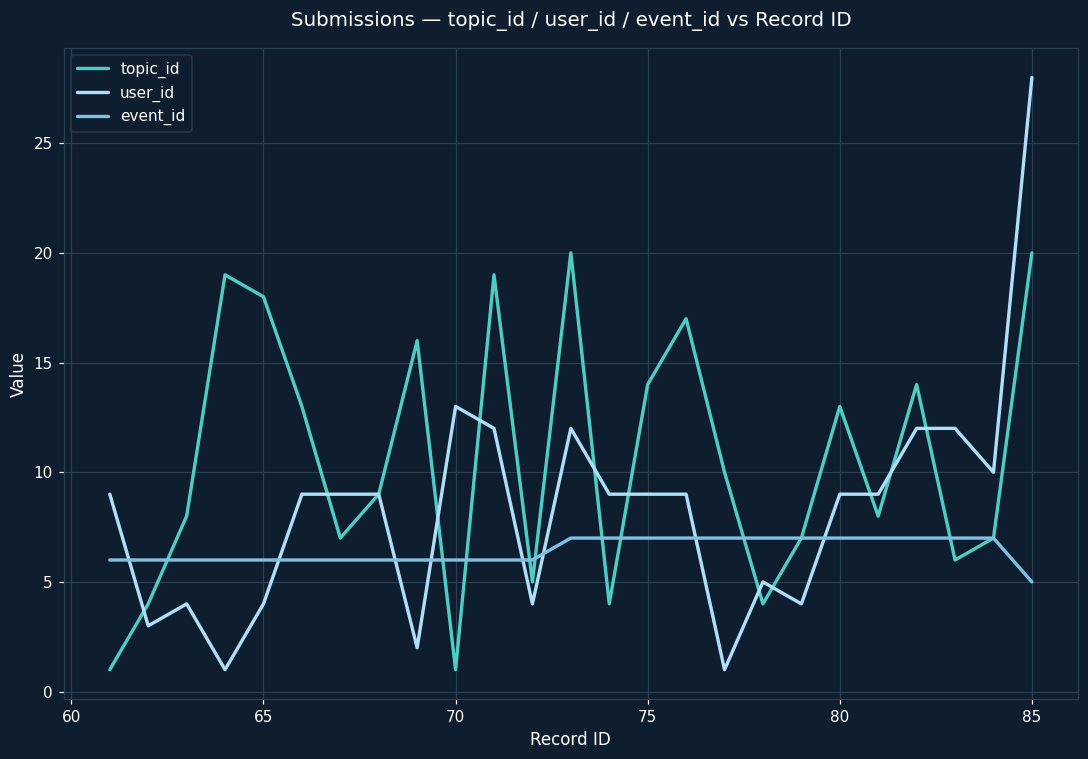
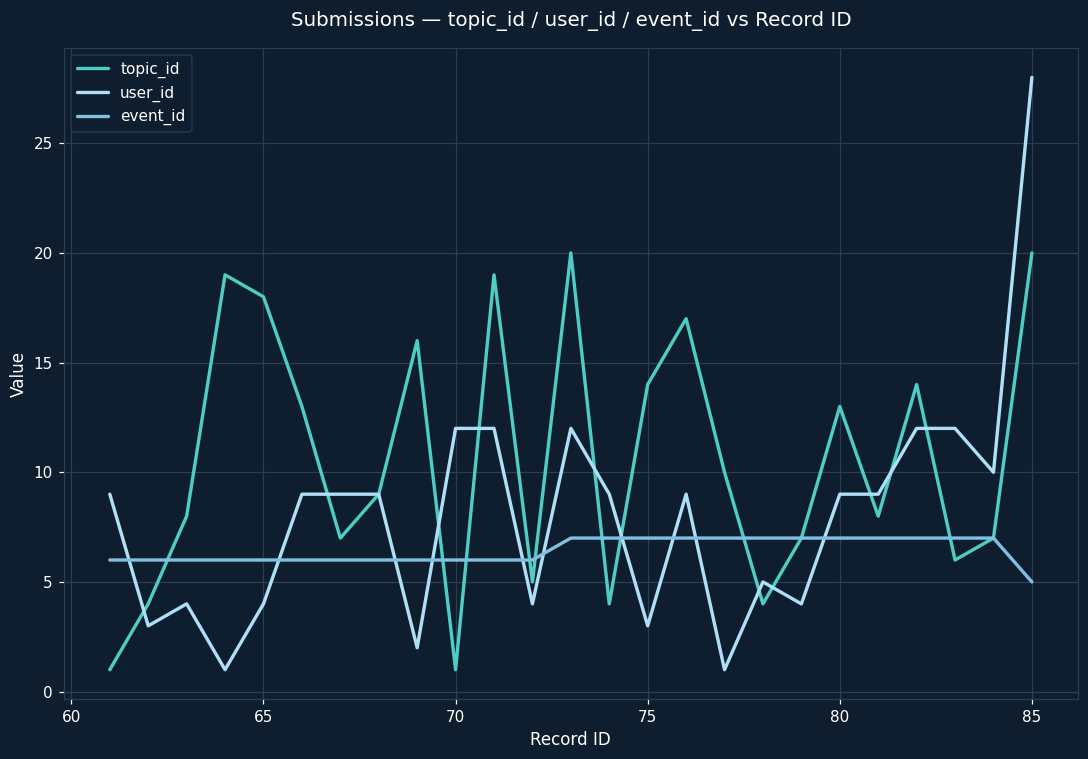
  {
    "user_id": {
      "65": 4,
-     "70": 13,
-     "75": 9,
+     "70": 12,
+     "75": 3,
      "80": 9,
      "85": 28
    }
  }
